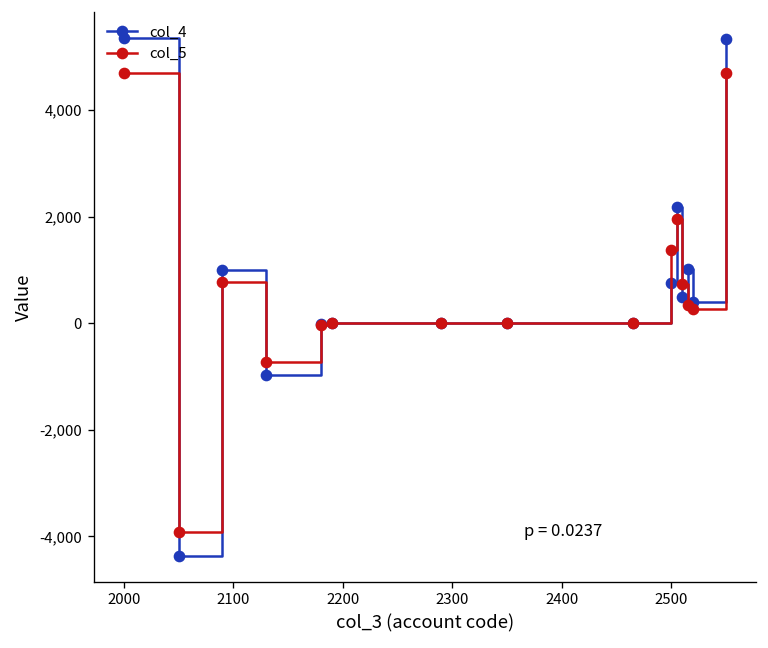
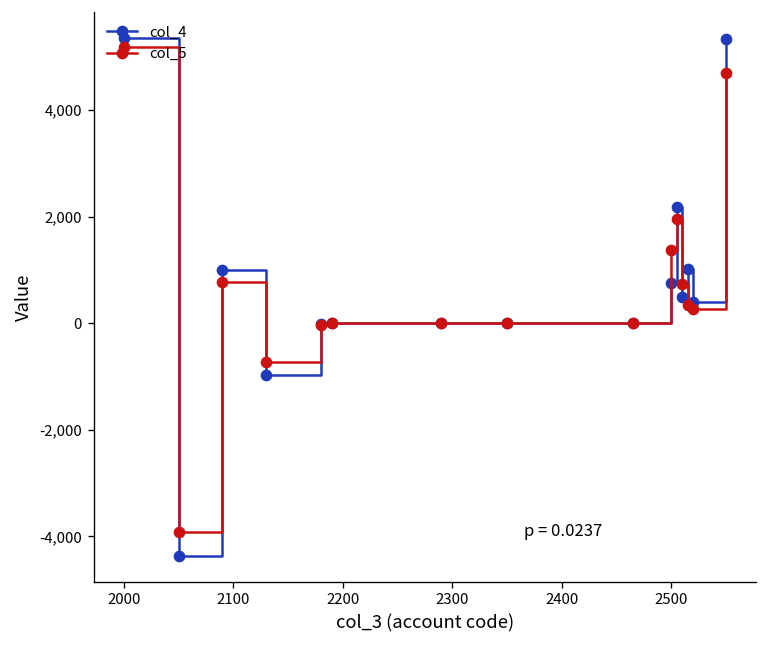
  {
    "col_4": {
      "2000": "5,400",
      "2500": "700"
    },
    "col_5": {
-     "2000": "4,700",
+     "2000": "5,200",
      "2500": "1,400"
    }
  }
